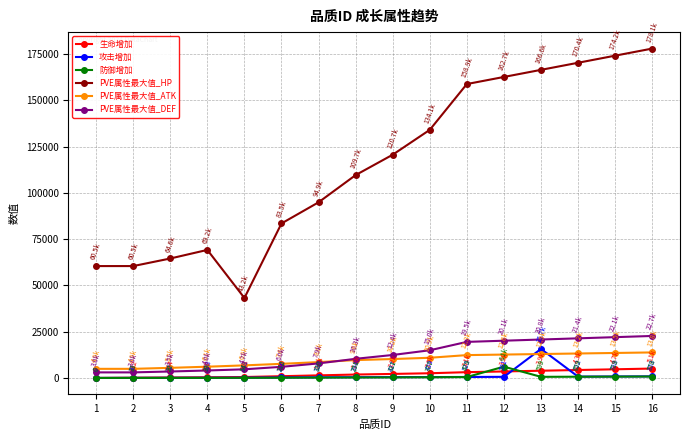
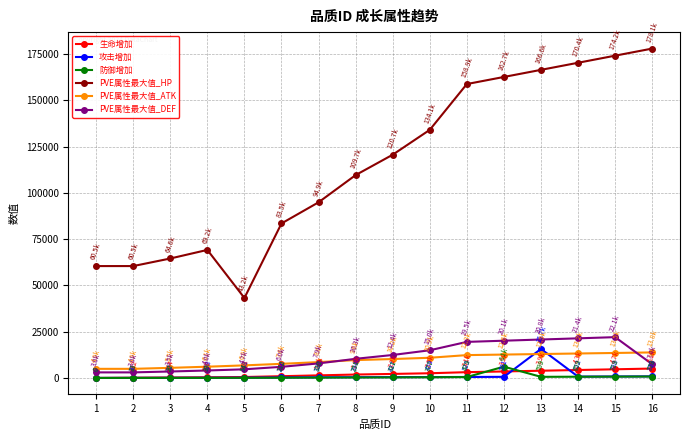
  {
    "PVE属性最大值_HP": {
      "1": "60.5k",
      "2": "60.5k",
      "3": "64.6k",
      "4": "69.2k",
      "5": "43.2k",
      "6": "83.5k",
      "7": "94.9k",
      "8": "109.7k",
      "9": "120.7k",
      "10": "134.1k",
      "11": "158.9k",
      "12": "162.7k",
      "13": "166.6k",
      "14": "170.4k",
      "15": "174.2k",
      "16": "178.1k"
    },
    "PVE属性最大值_DEF": {
-     "16": "22.7k"
+     "16": "7.4k"
    }
  }
